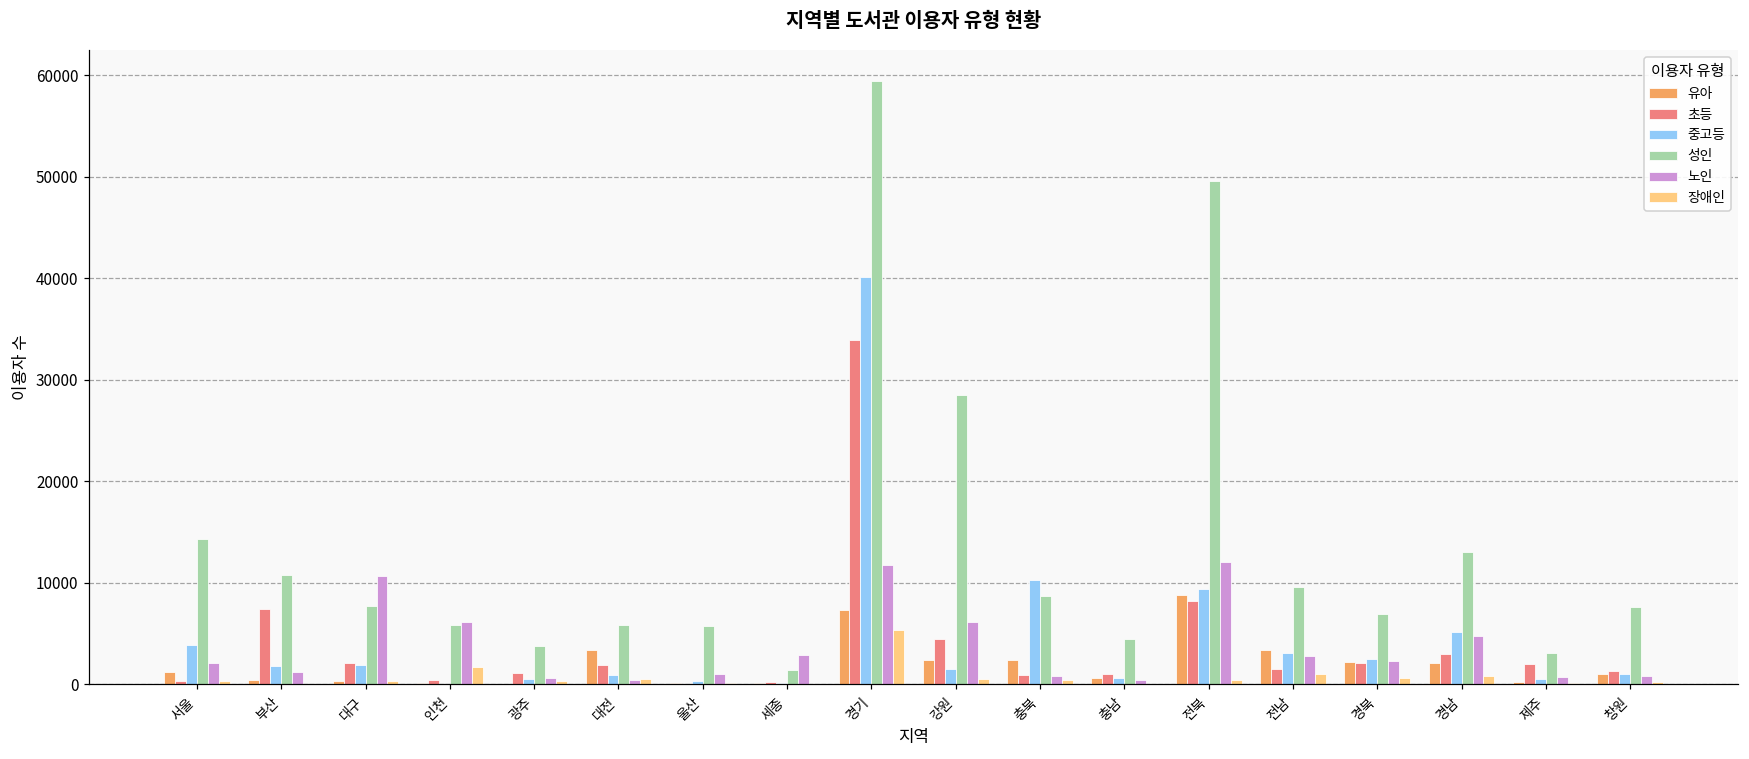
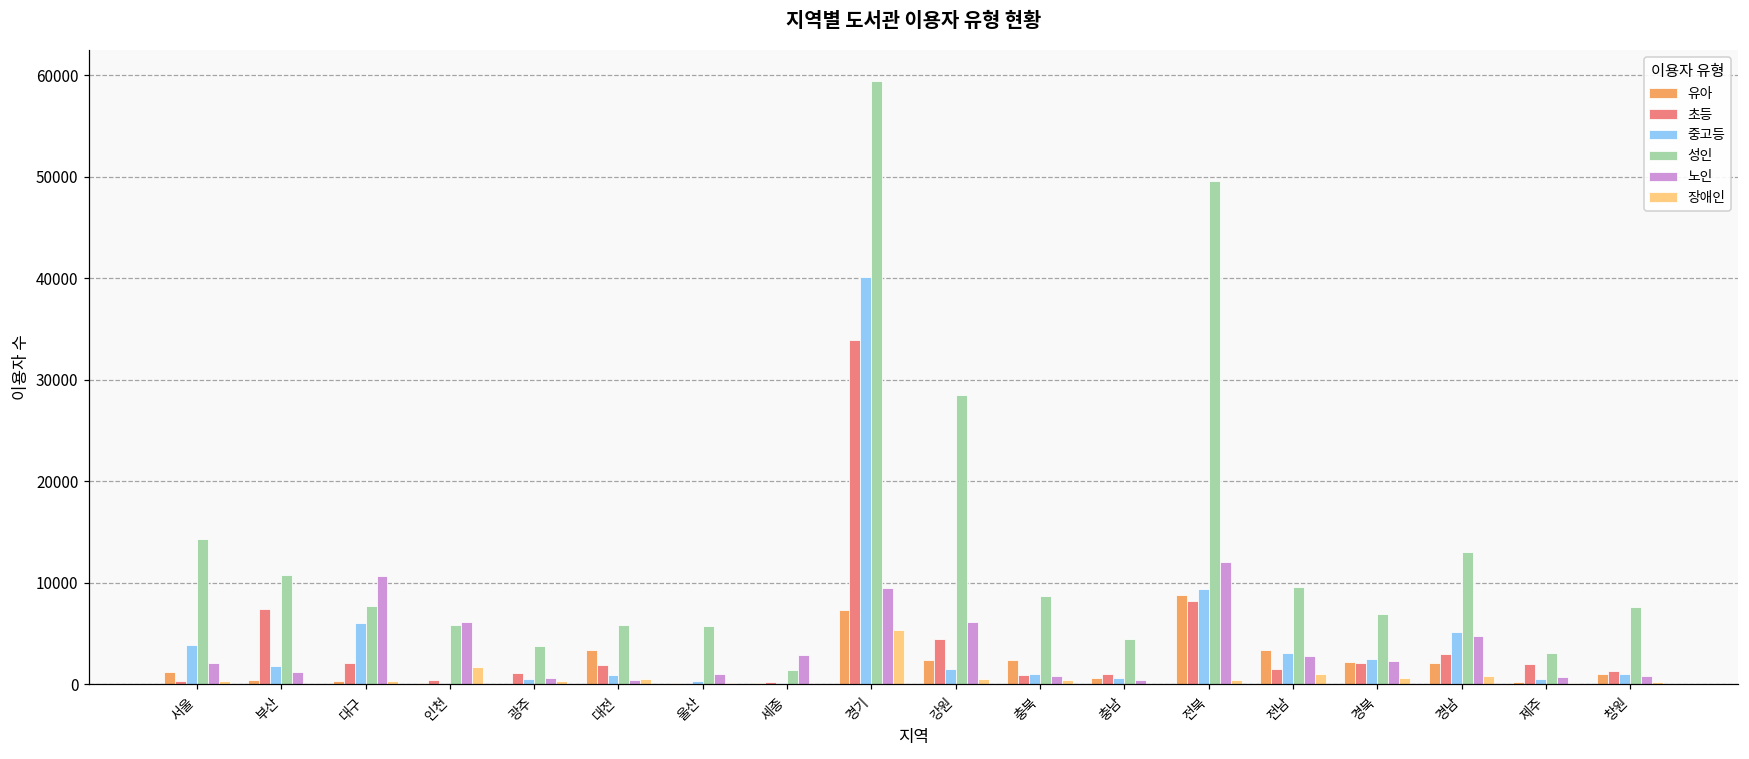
  {
    "중고등": {
      "서울": 4000,
      "부산": 2000,
-     "대구": 2000,
+     "대구": 6000,
      "광주": 0,
      "대전": 1000,
      "울산": 0,
      "경기": 40000,
      "강원": 2000,
-     "충북": 10000,
+     "충북": 1000,
      "충남": 1000,
      "전북": 9000,
      "전남": 3000,
      "경북": 3000,
      "경남": 5000,
      "제주": 1000,
      "창원": 1000
    },
    "성인": {
      "서울": 14000,
      "부산": 11000,
      "대구": 8000,
      "인천": 6000,
      "광주": 4000,
      "대전": 6000,
      "울산": 6000,
      "세종": 1000,
      "경기": 59000,
      "강원": 29000,
      "충북": 9000,
      "충남": 4000,
      "전북": 50000,
      "전남": 10000,
      "경북": 7000,
      "경남": 13000,
      "제주": 3000,
      "창원": 8000
    },
    "노인": {
      "서울": 2000,
      "부산": 1000,
      "대구": 11000,
      "인천": 6000,
      "광주": 1000,
      "대전": 0,
      "울산": 1000,
      "세종": 3000,
-     "경기": 12000,
+     "경기": 9000,
      "강원": 6000,
      "충북": 1000,
      "충남": 0,
      "전북": 12000,
      "전남": 3000,
      "경북": 2000,
      "경남": 5000,
      "제주": 1000,
      "창원": 1000
    }
  }
